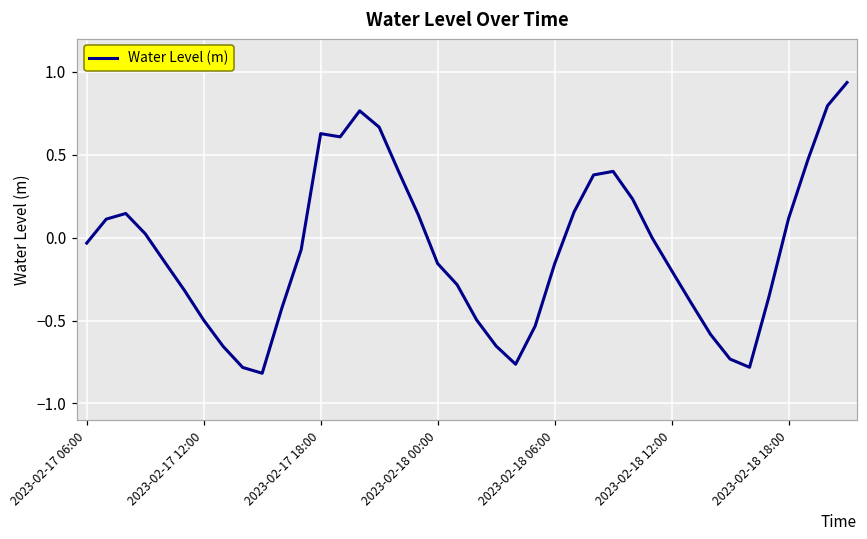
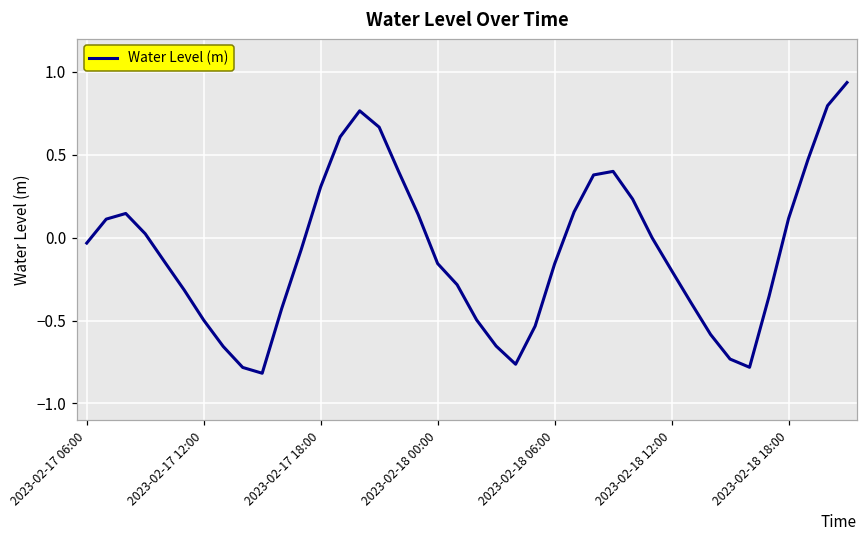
  {
    "2023-02-17 06:00": -0.03,
    "2023-02-17 12:00": -0.50,
-   "2023-02-17 18:00": 0.63,
+   "2023-02-17 18:00": 0.31,
    "2023-02-18 00:00": -0.16,
    "2023-02-18 06:00": -0.16,
    "2023-02-18 12:00": -0.20,
    "2023-02-18 18:00": 0.11
  }
